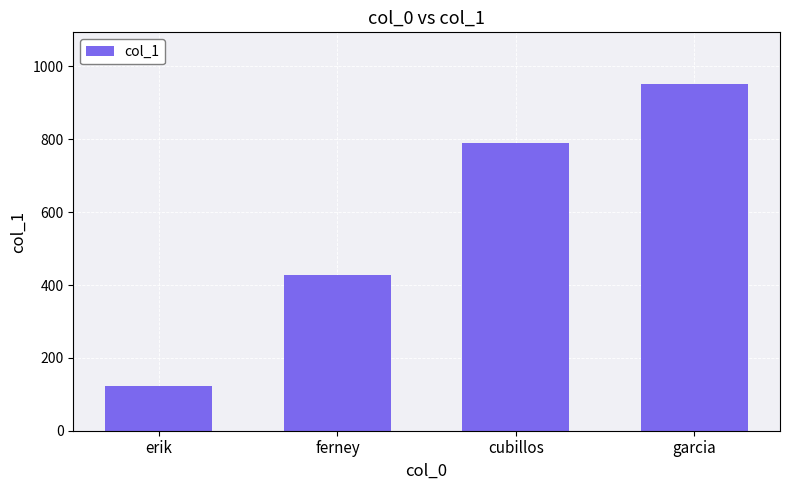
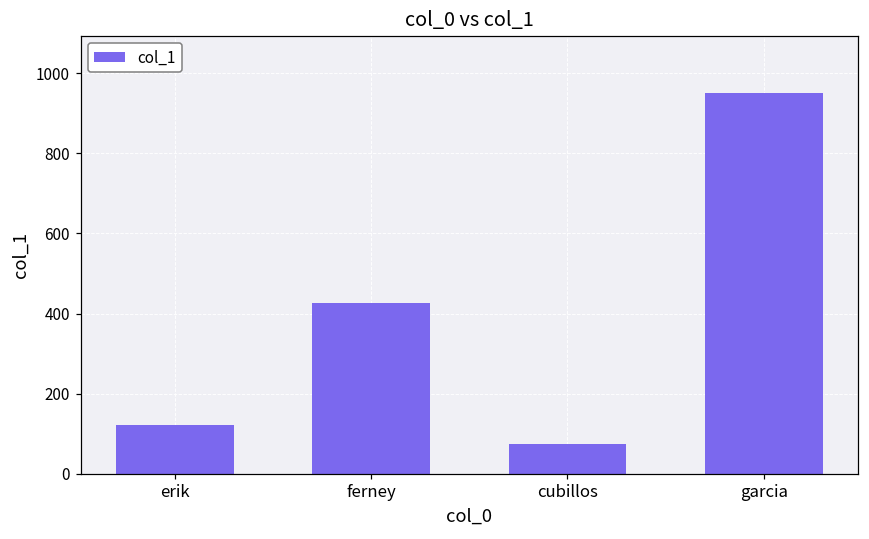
  {
    "erik": 120,
    "ferney": 430,
-   "cubillos": 790,
+   "cubillos": 80,
    "garcia": 950
  }
